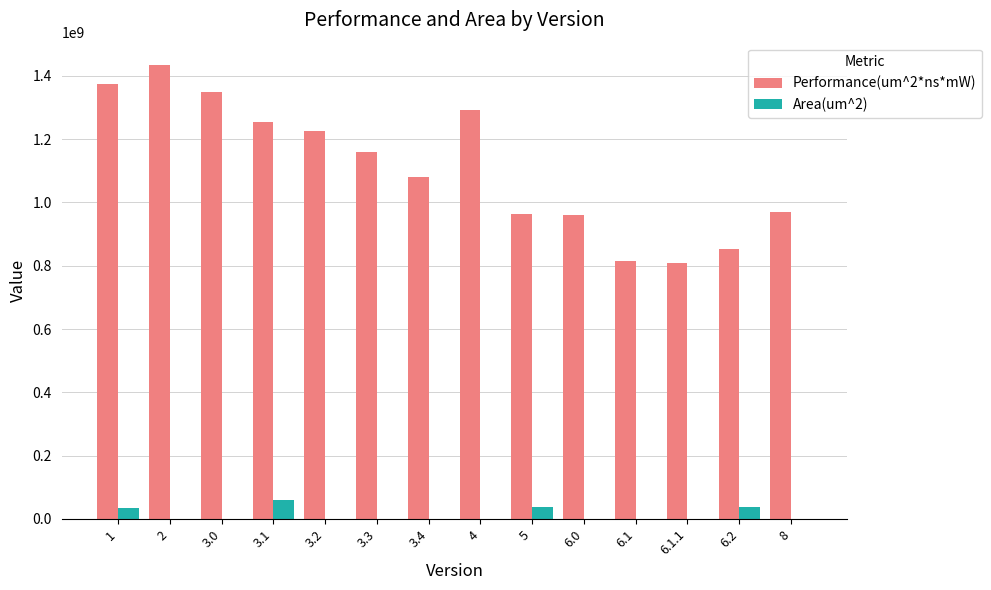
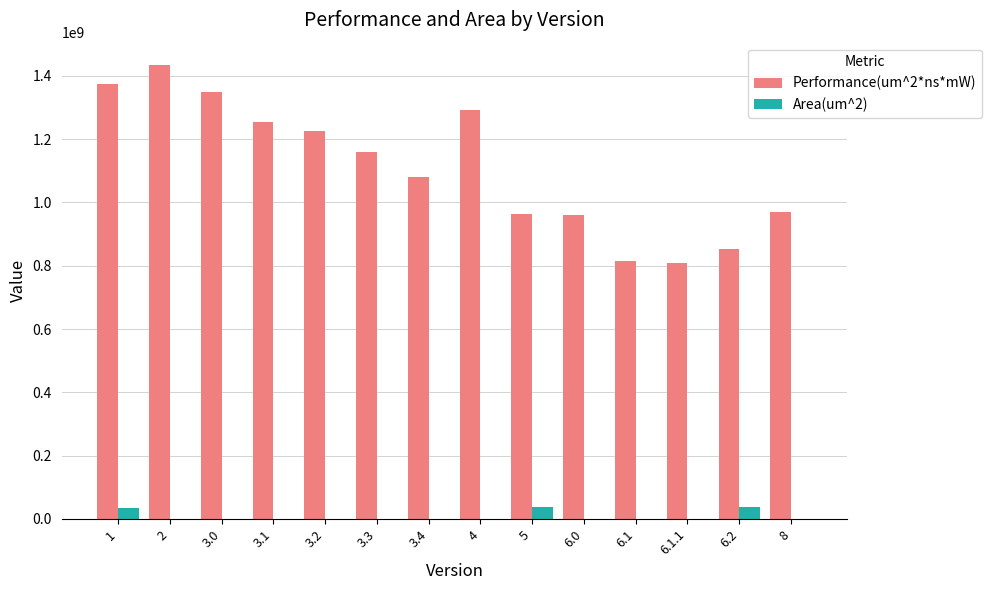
  {
    "Performance(um^2*ns*mW)": {
      "1": 1370000000,
      "2": 1430000000,
      "3.0": 1350000000,
      "3.1": 1250000000,
      "3.2": 1230000000,
      "3.3": 1160000000,
      "3.4": 1080000000,
      "4": 1290000000,
      "5": 960000000,
      "6.0": 960000000,
      "6.1": 810000000,
      "6.1.1": 810000000,
      "6.2": 850000000,
      "8": 970000000
    },
    "Area(um^2)": {
      "1": 30000000,
-     "3.1": 60000000,
+     "3.1": 0,
      "5": 40000000,
      "6.2": 40000000
    }
  }
